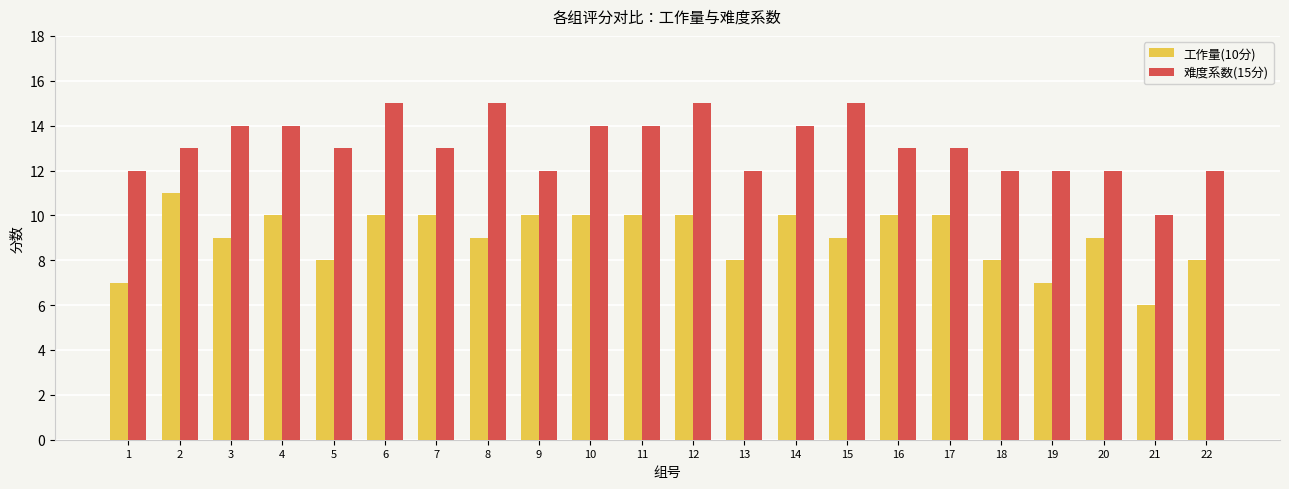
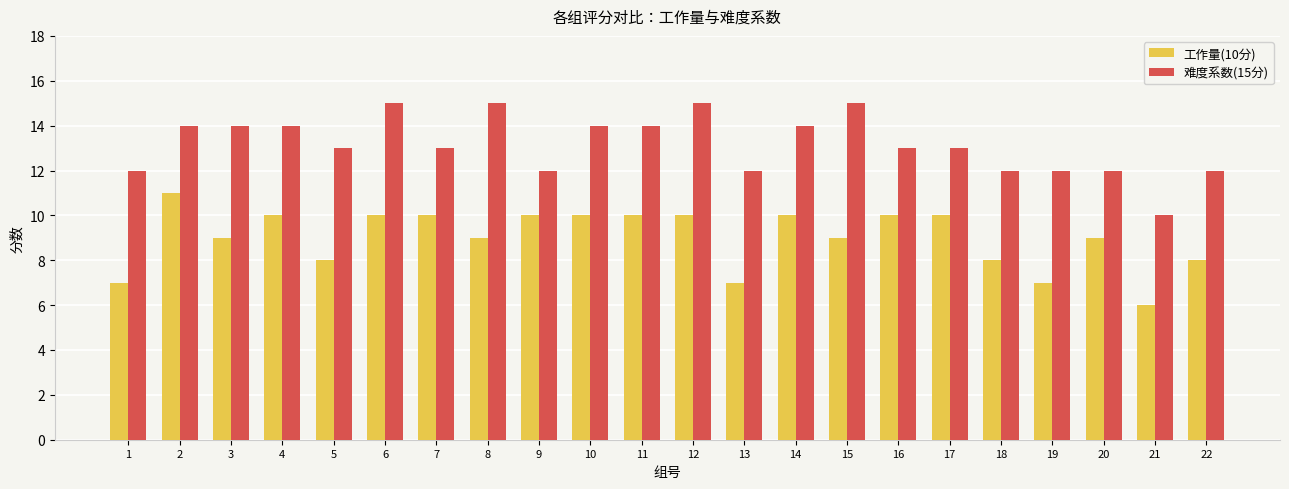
  {
    "工作量(10分)": {
      "1": 7,
      "2": 11,
      "3": 9,
      "4": 10,
      "5": 8,
      "6": 10,
      "7": 10,
      "8": 9,
      "9": 10,
      "10": 10,
      "11": 10,
      "12": 10,
-     "13": 8,
+     "13": 7,
      "14": 10,
      "15": 9,
      "16": 10,
      "17": 10,
      "18": 8,
      "19": 7,
      "20": 9,
      "21": 6,
      "22": 8
    },
    "难度系数(15分)": {
      "1": 12,
-     "2": 13,
+     "2": 14,
      "3": 14,
      "4": 14,
      "5": 13,
      "6": 15,
      "7": 13,
      "8": 15,
      "9": 12,
      "10": 14,
      "11": 14,
      "12": 15,
      "13": 12,
      "14": 14,
      "15": 15,
      "16": 13,
      "17": 13,
      "18": 12,
      "19": 12,
      "20": 12,
      "21": 10,
      "22": 12
    }
  }
